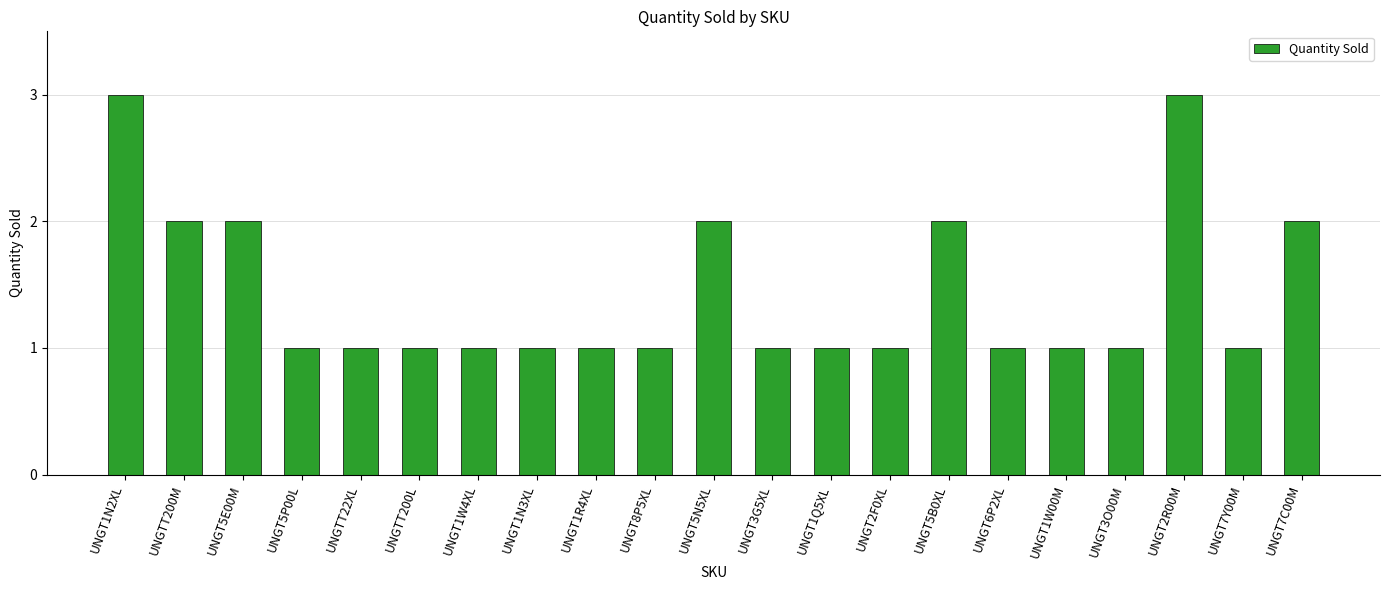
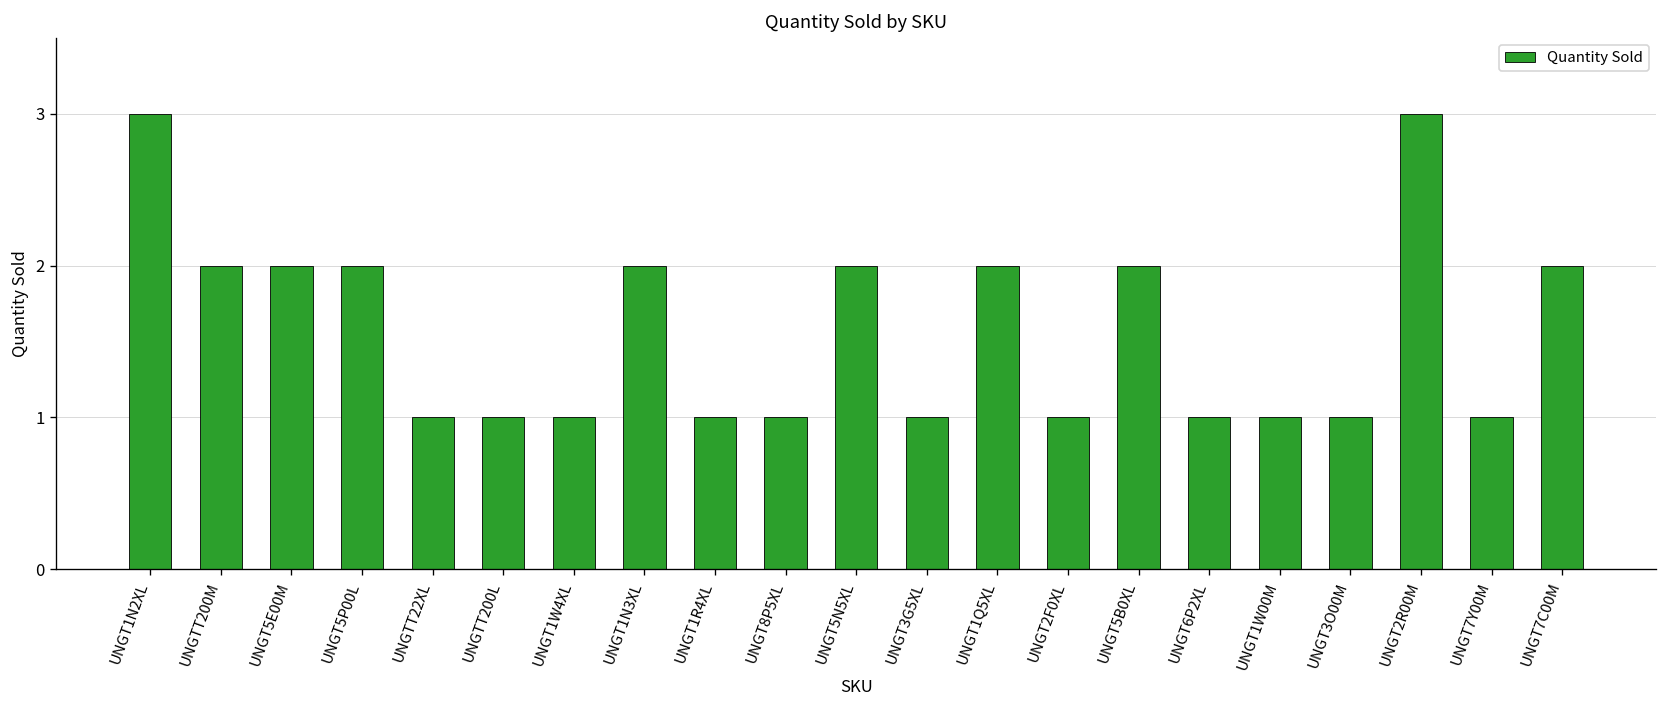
  {
    "UNGT1N2XL": 3,
    "UNGTT200M": 2,
    "UNGT5E00M": 2,
-   "UNGT5P00L": 1,
+   "UNGT5P00L": 2,
    "UNGTT22XL": 1,
    "UNGTT200L": 1,
    "UNGT1W4XL": 1,
-   "UNGT1N3XL": 1,
+   "UNGT1N3XL": 2,
    "UNGT1R4XL": 1,
    "UNGT8P5XL": 1,
    "UNGT5N5XL": 2,
    "UNGT3G5XL": 1,
-   "UNGT1Q5XL": 1,
+   "UNGT1Q5XL": 2,
    "UNGT2F0XL": 1,
    "UNGT5B0XL": 2,
    "UNGT6P2XL": 1,
    "UNGT1W00M": 1,
    "UNGT3O00M": 1,
    "UNGT2R00M": 3,
    "UNGT7Y00M": 1,
    "UNGT7C00M": 2
  }
